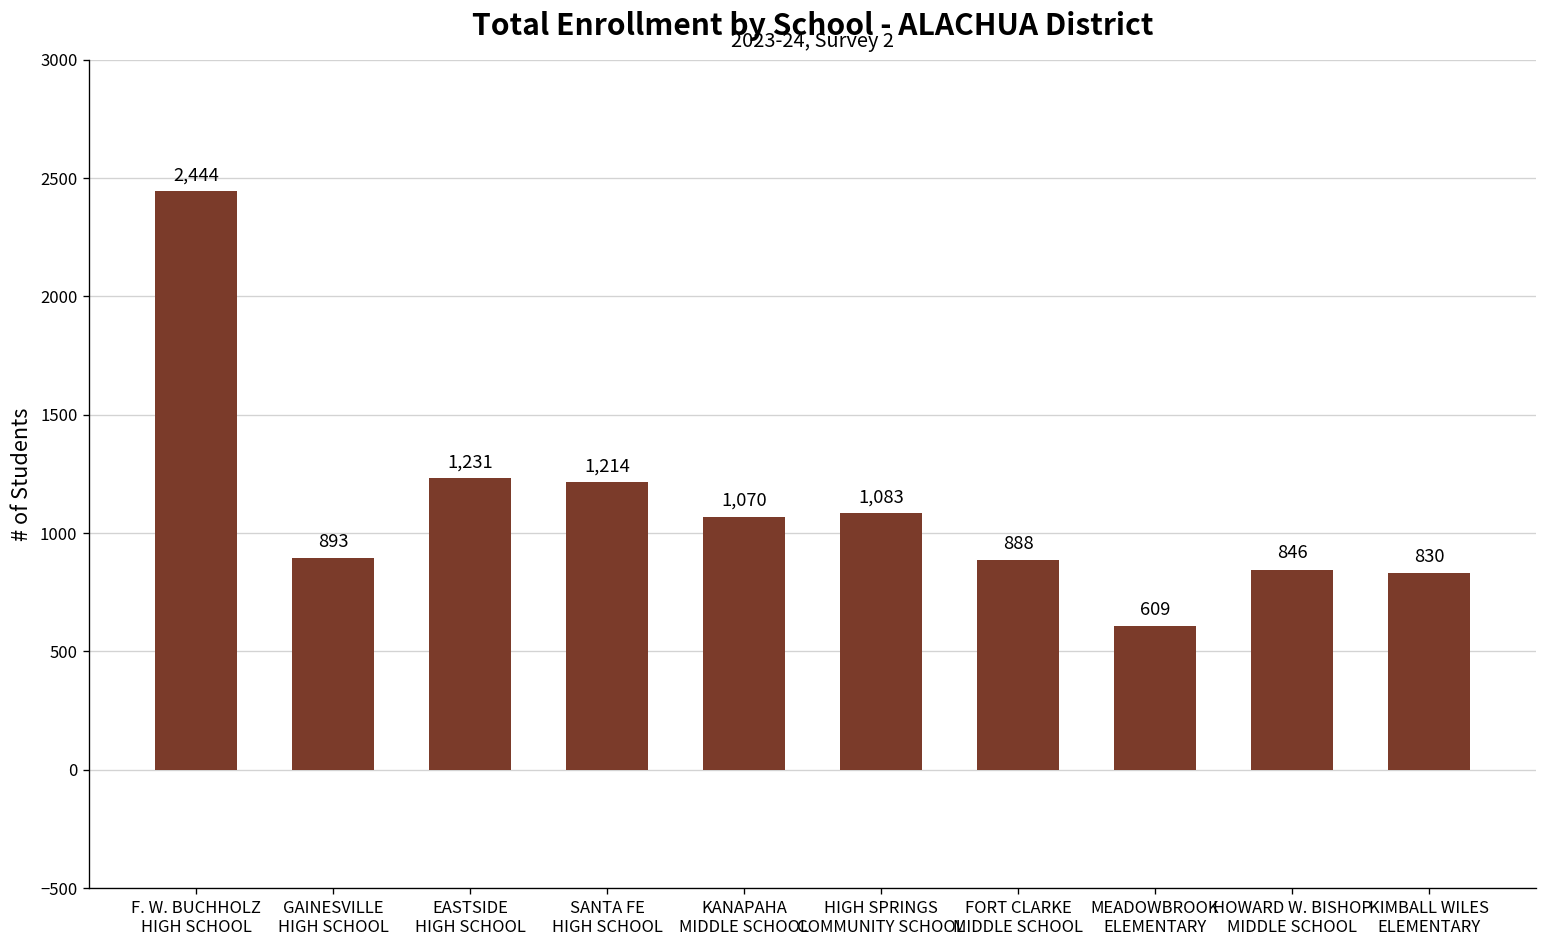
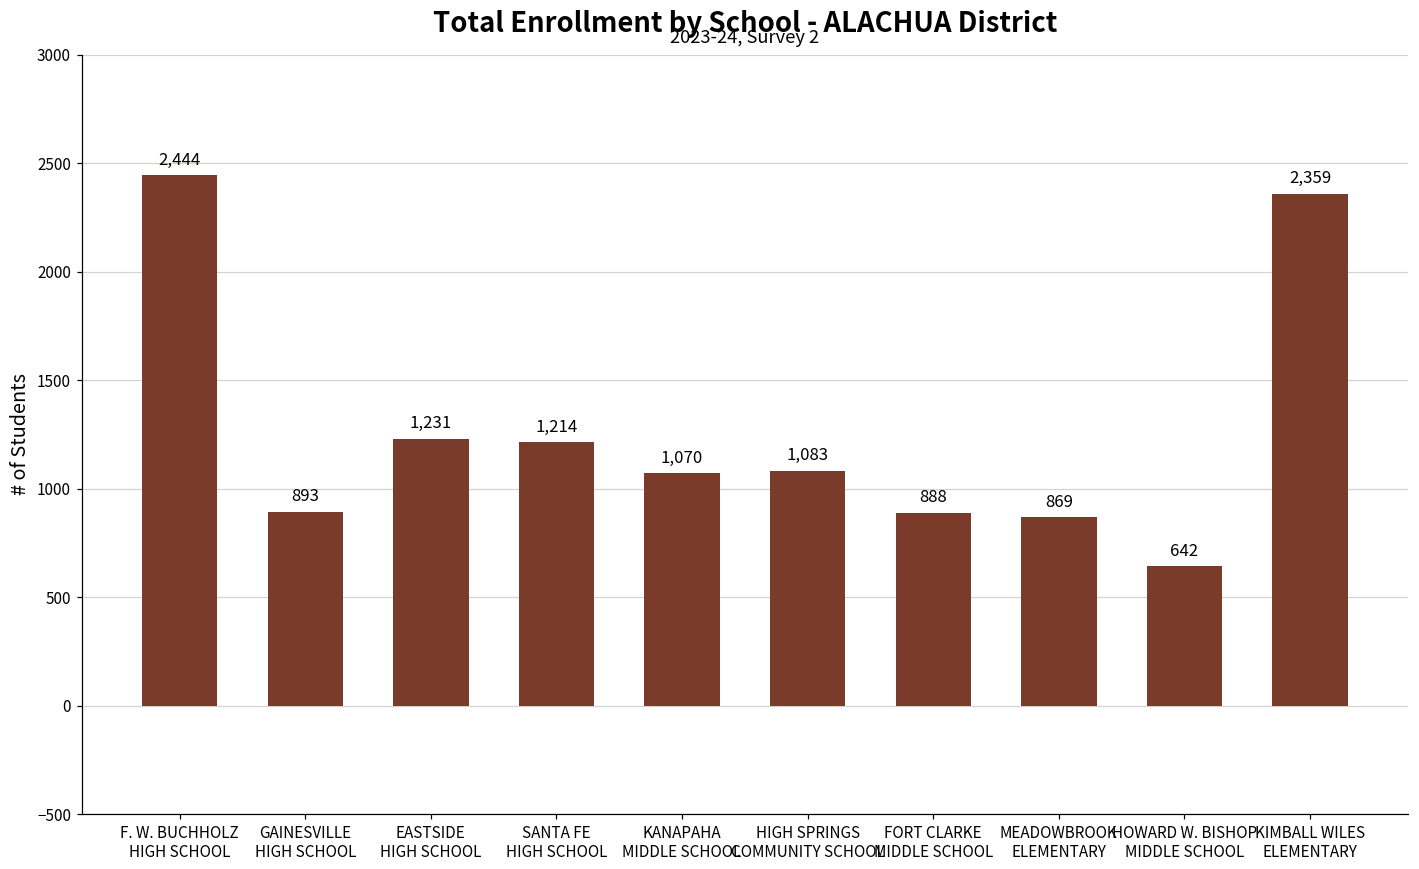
  {
    "F. W. BUCHHOLZ HIGH SCHOOL": "2,444",
    "GAINESVILLE HIGH SCHOOL": "893",
    "EASTSIDE HIGH SCHOOL": "1,231",
    "SANTA FE HIGH SCHOOL": "1,214",
    "KANAPAHA MIDDLE SCHOOL": "1,070",
    "HIGH SPRINGS COMMUNITY SCHOOL": "1,083",
    "FORT CLARKE MIDDLE SCHOOL": "888",
-   "MEADOWBROOK ELEMENTARY": "609",
-   "HOWARD W. BISHOP MIDDLE SCHOOL": "846",
-   "KIMBALL WILES ELEMENTARY": "830"
+   "MEADOWBROOK ELEMENTARY": "869",
+   "HOWARD W. BISHOP MIDDLE SCHOOL": "642",
+   "KIMBALL WILES ELEMENTARY": "2,359"
  }
